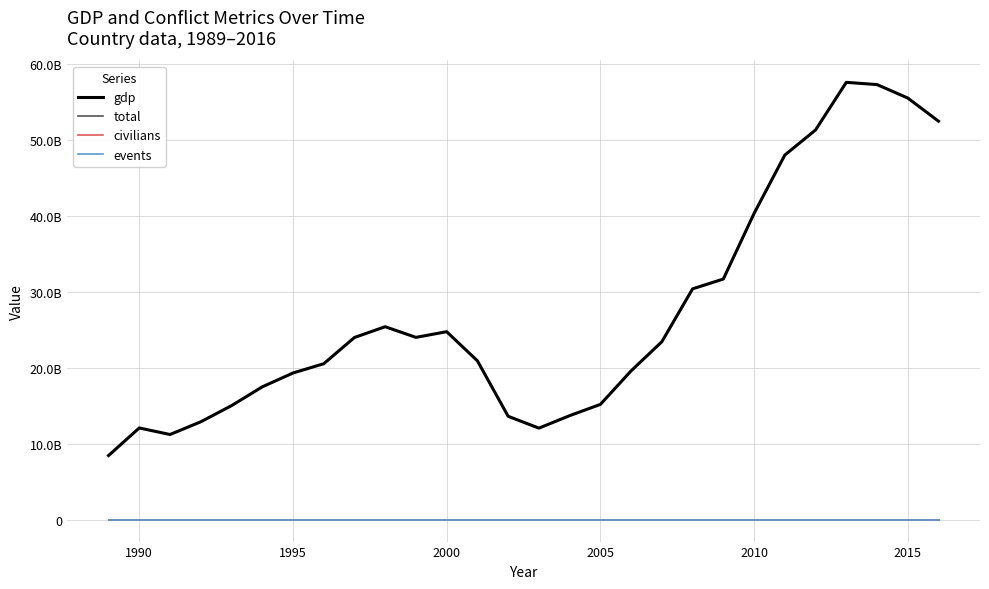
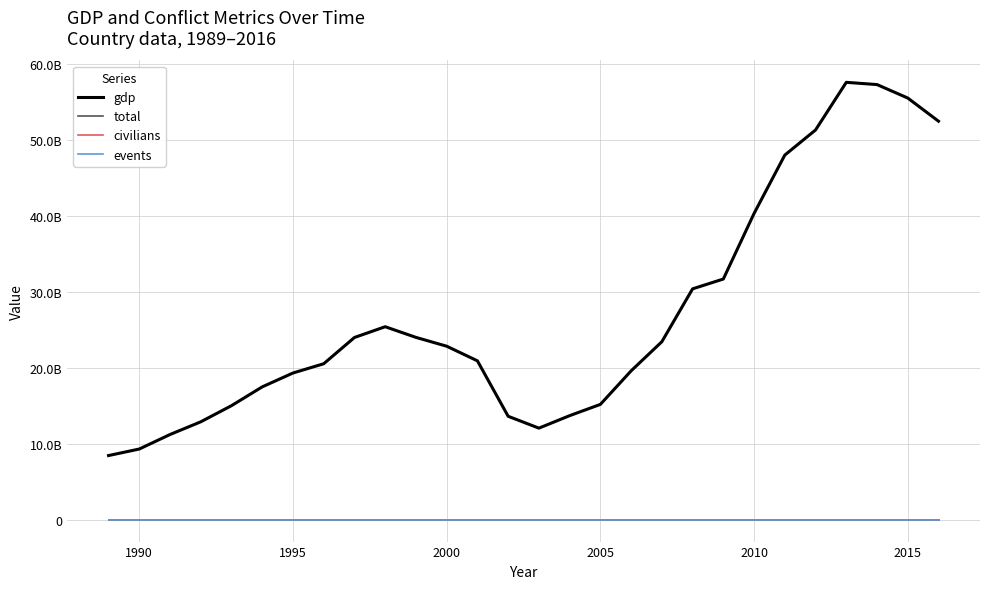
  {
    "gdp": {
-     "1990": 12000000000,
+     "1990": 9000000000,
      "1995": 19000000000,
-     "2000": 25000000000,
+     "2000": 23000000000,
      "2005": 15000000000,
      "2010": 40000000000,
      "2015": 55000000000
    },
    "events": {
      "1990": 0,
      "1995": 0,
      "2000": 0,
      "2005": 0,
      "2010": 0,
      "2015": 0
    }
  }
